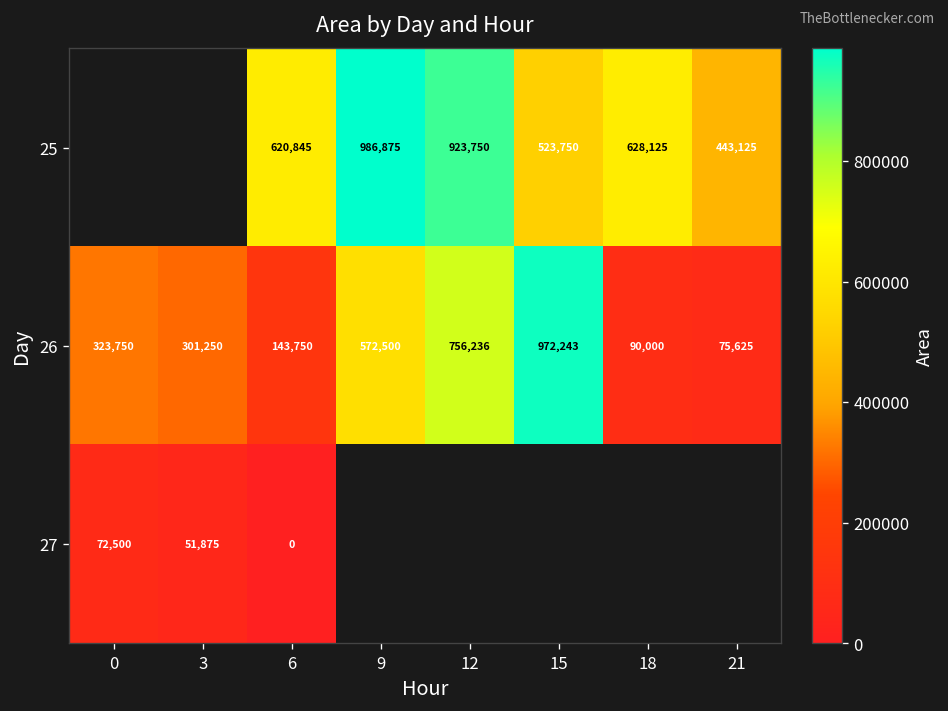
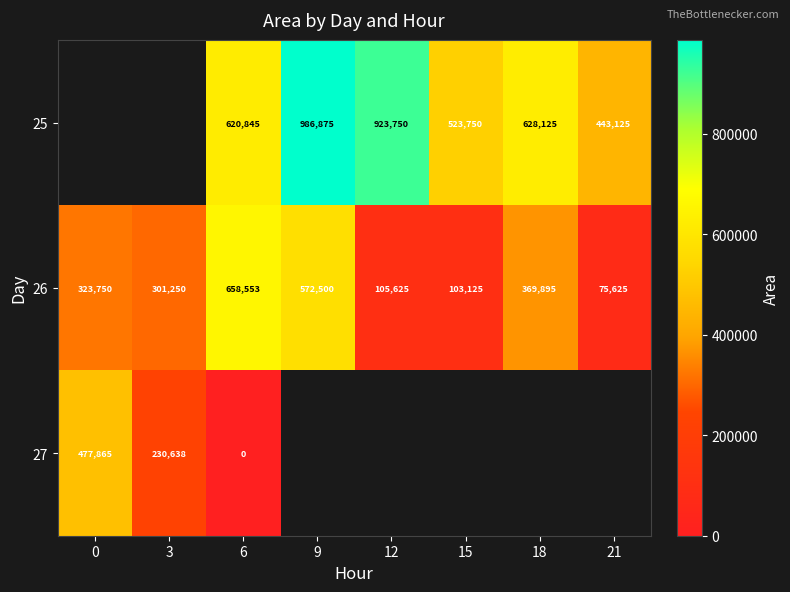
  {
    "25": {
      "6": "620,845",
      "9": "986,875",
      "12": "923,750",
      "15": "523,750",
      "18": "628,125",
      "21": "443,125"
    },
    "26": {
      "0": "323,750",
      "3": "301,250",
-     "6": "143,750",
+     "6": "658,553",
      "9": "572,500",
-     "12": "756,236",
-     "15": "972,243",
-     "18": "90,000",
+     "12": "105,625",
+     "15": "103,125",
+     "18": "369,895",
      "21": "75,625"
    },
    "27": {
-     "0": "72,500",
-     "3": "51,875",
+     "0": "477,865",
+     "3": "230,638",
      "6": "0"
    }
  }
